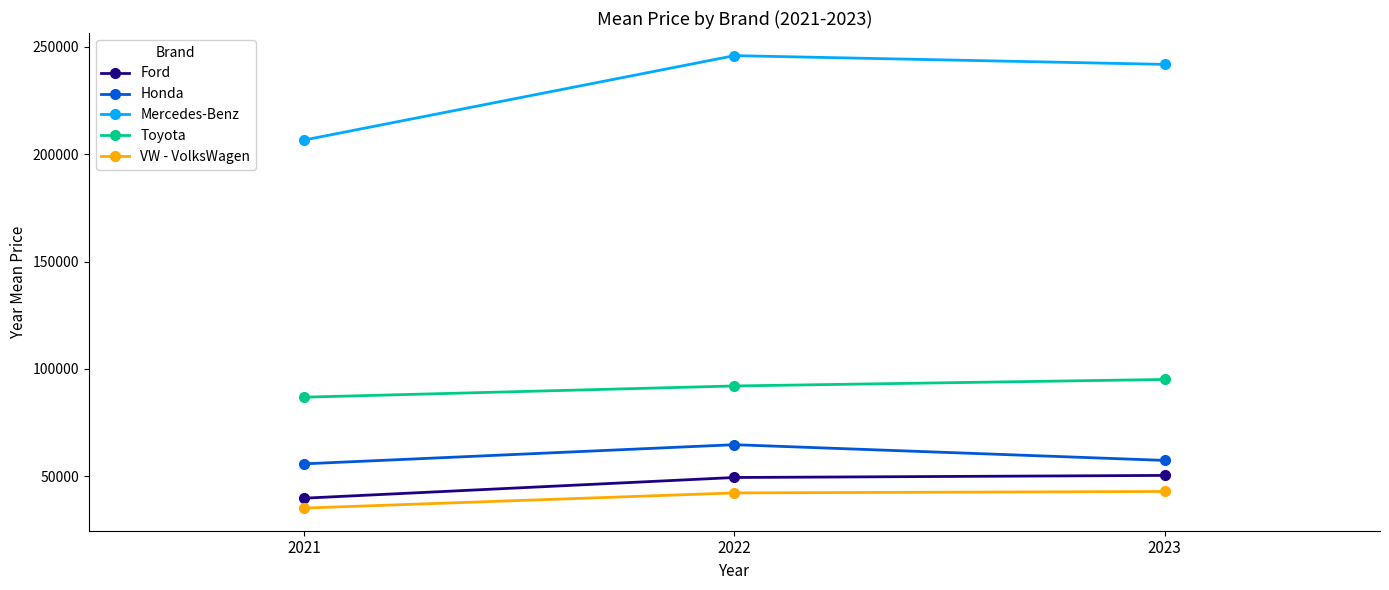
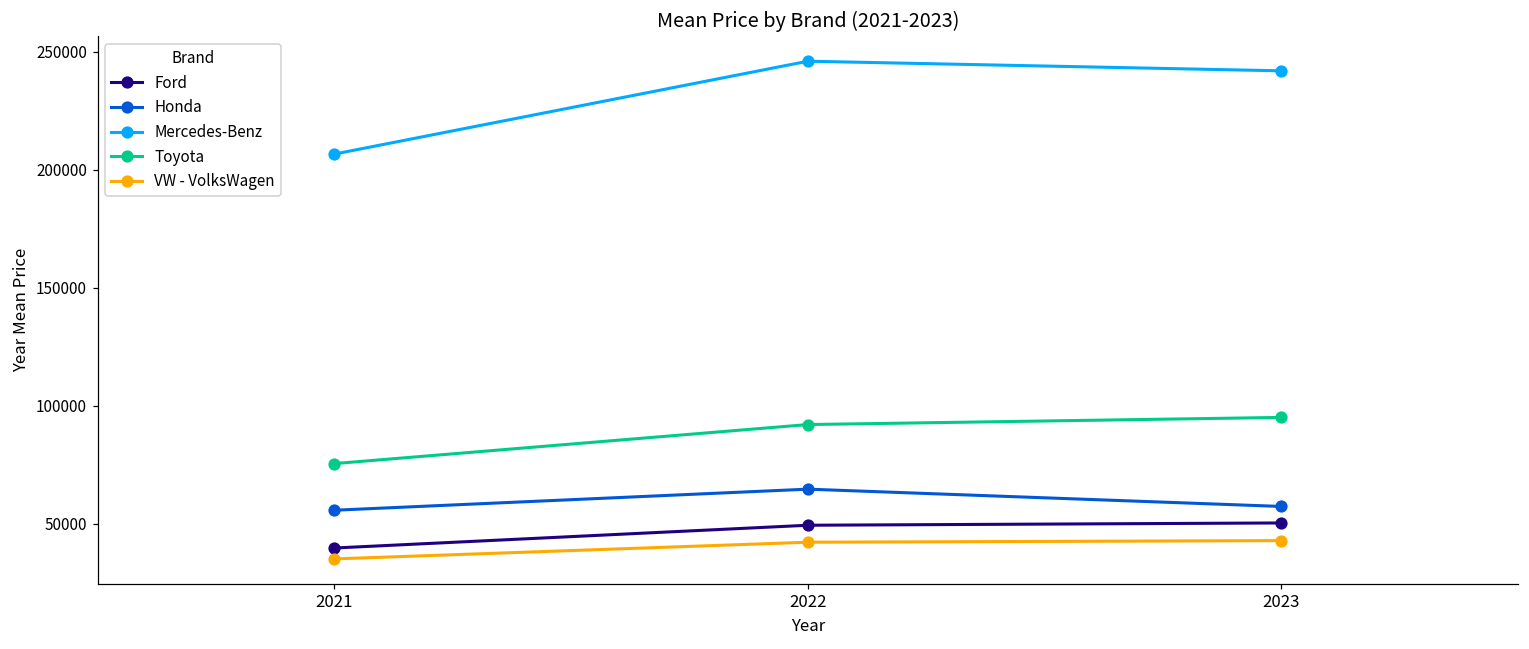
  {
    "Ford": {
      "2021": 40000,
      "2022": 49000,
      "2023": 50000
    },
    "Honda": {
      "2021": 56000,
      "2022": 65000,
      "2023": 57000
    },
    "Mercedes-Benz": {
      "2021": 207000,
      "2022": 246000,
      "2023": 242000
    },
    "Toyota": {
-     "2021": 87000,
+     "2021": 76000,
      "2022": 92000,
      "2023": 95000
    },
    "VW - VolksWagen": {
      "2021": 35000,
      "2022": 42000,
      "2023": 43000
    }
  }
